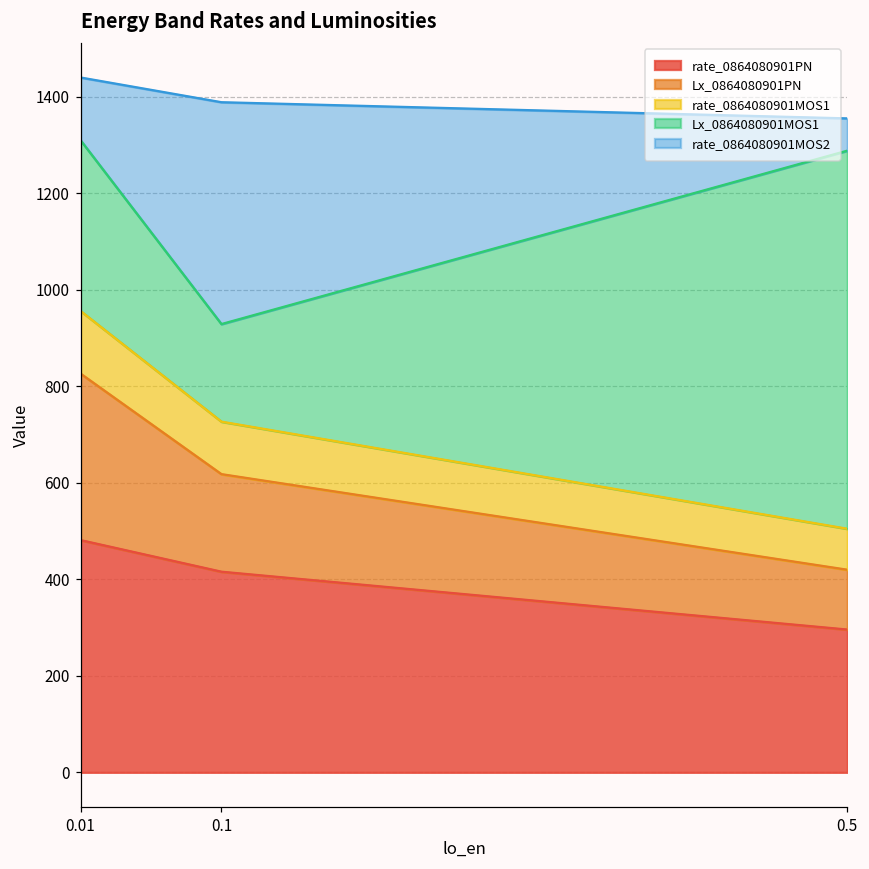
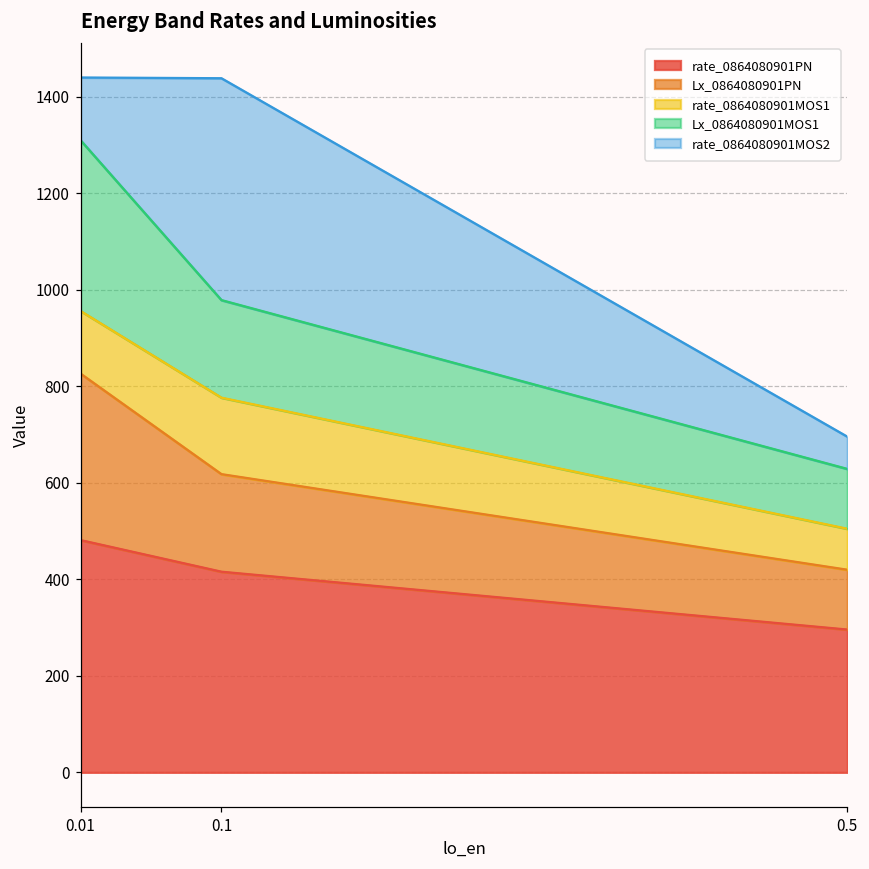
  {
    "rate_0864080901MOS1": {
      "0.01": 130,
-     "0.1": 110,
+     "0.1": 160,
      "0.5": 80
    },
    "Lx_0864080901MOS1": {
      "0.01": 350,
      "0.1": 200,
-     "0.5": 780
+     "0.5": 120
    },
    "rate_0864080901MOS2": {
      "0.01": 130,
      "0.1": 460,
      "0.5": 70
    }
  }
